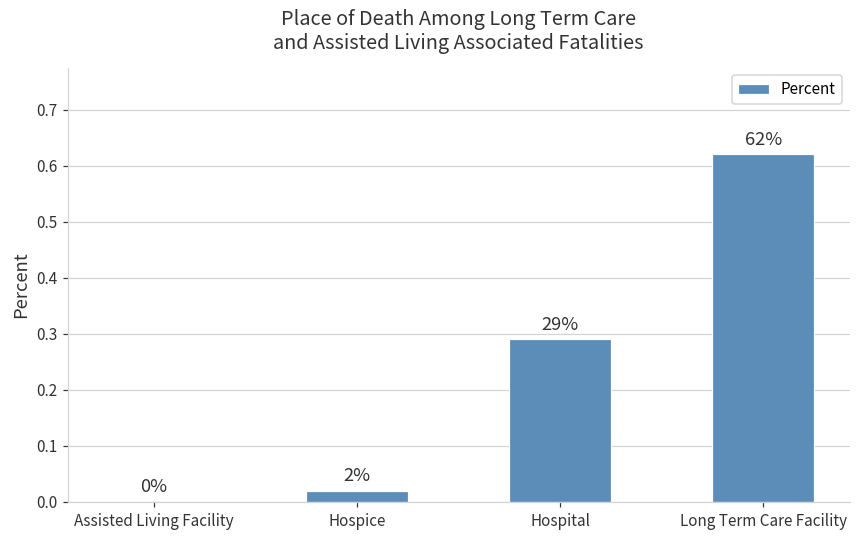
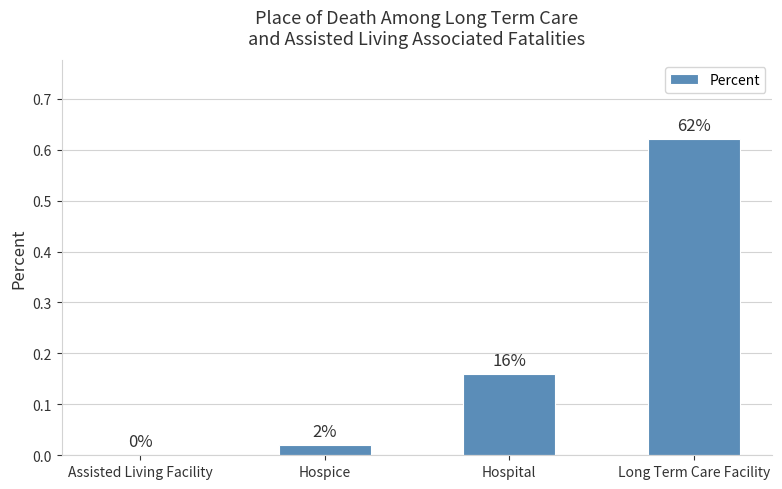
  {
    "Assisted Living Facility": "0%",
    "Hospice": "2%",
-   "Hospital": "29%",
+   "Hospital": "16%",
    "Long Term Care Facility": "62%"
  }
